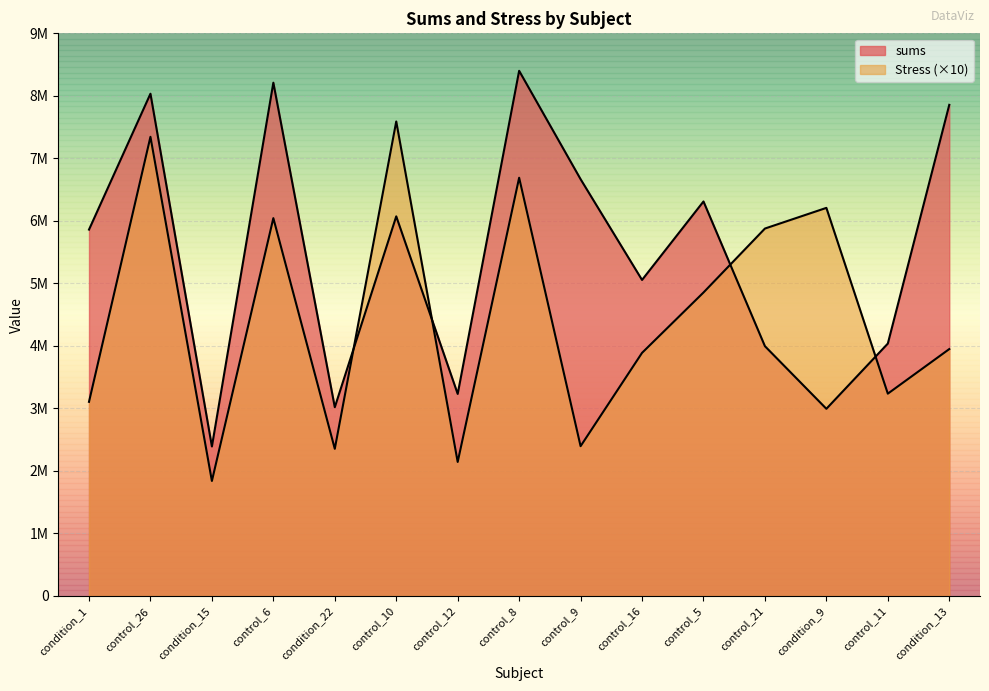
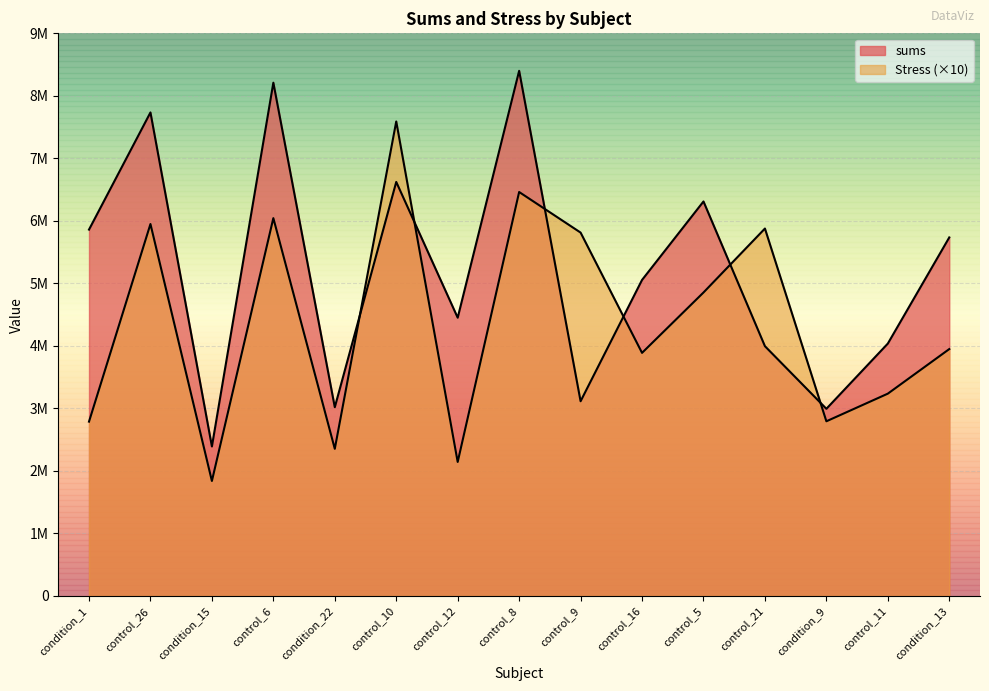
  {
    "sums": {
      "condition_1": 5900000,
-     "control_26": 8000000,
+     "control_26": 7700000,
      "condition_15": 2400000,
      "control_6": 8200000,
      "condition_22": 3000000,
-     "control_10": 6100000,
-     "control_12": 3200000,
+     "control_10": 6600000,
+     "control_12": 4500000,
      "control_8": 8400000,
-     "control_9": 6700000,
+     "control_9": 3100000,
      "control_16": 5100000,
      "control_5": 6300000,
      "control_21": 4000000,
      "condition_9": 3000000,
      "control_11": 4000000,
-     "condition_13": 7900000
+     "condition_13": 5700000
    },
    "Stress (×10)": {
-     "condition_1": 3100000,
-     "control_26": 7300000,
+     "condition_1": 2800000,
+     "control_26": 5900000,
      "condition_15": 1800000,
      "control_6": 6000000,
      "condition_22": 2400000,
      "control_10": 7600000,
      "control_12": 2100000,
-     "control_8": 6700000,
-     "control_9": 2400000,
+     "control_8": 6500000,
+     "control_9": 5800000,
      "control_16": 3900000,
      "control_5": 4900000,
      "control_21": 5900000,
-     "condition_9": 6200000,
+     "condition_9": 2800000,
      "control_11": 3200000,
      "condition_13": 3900000
    }
  }
